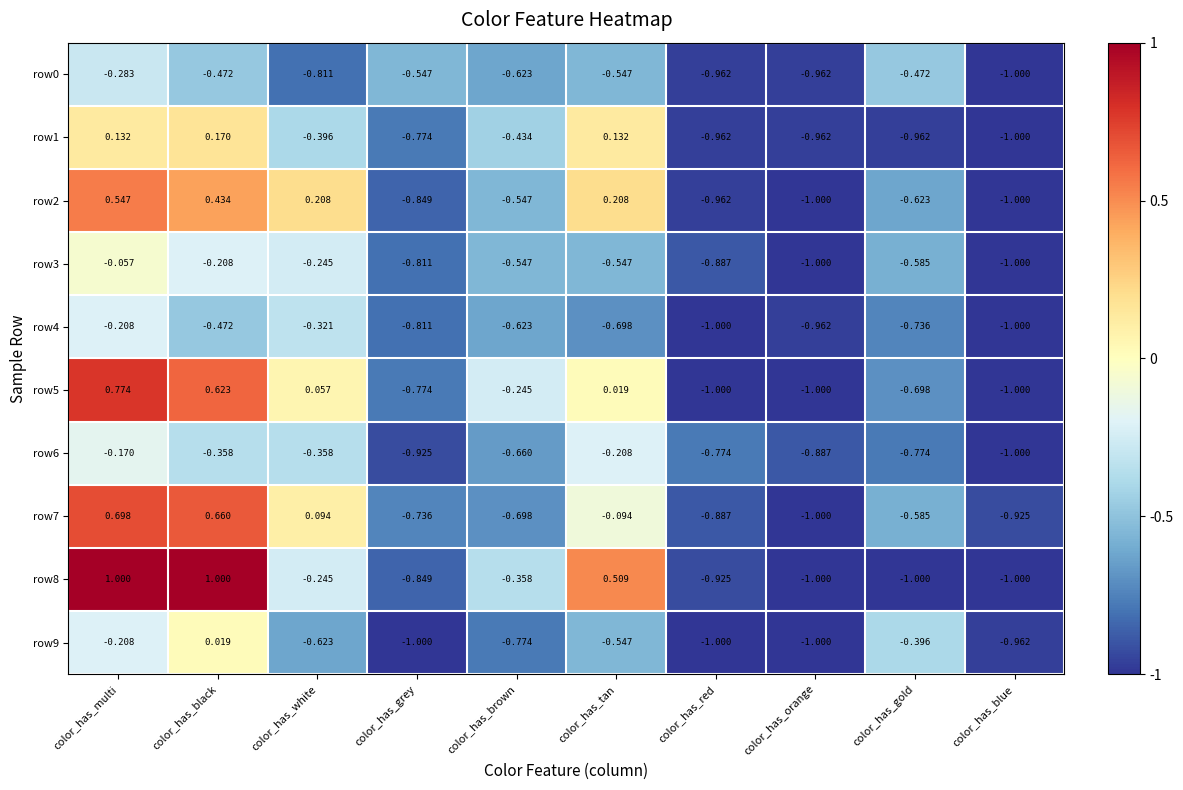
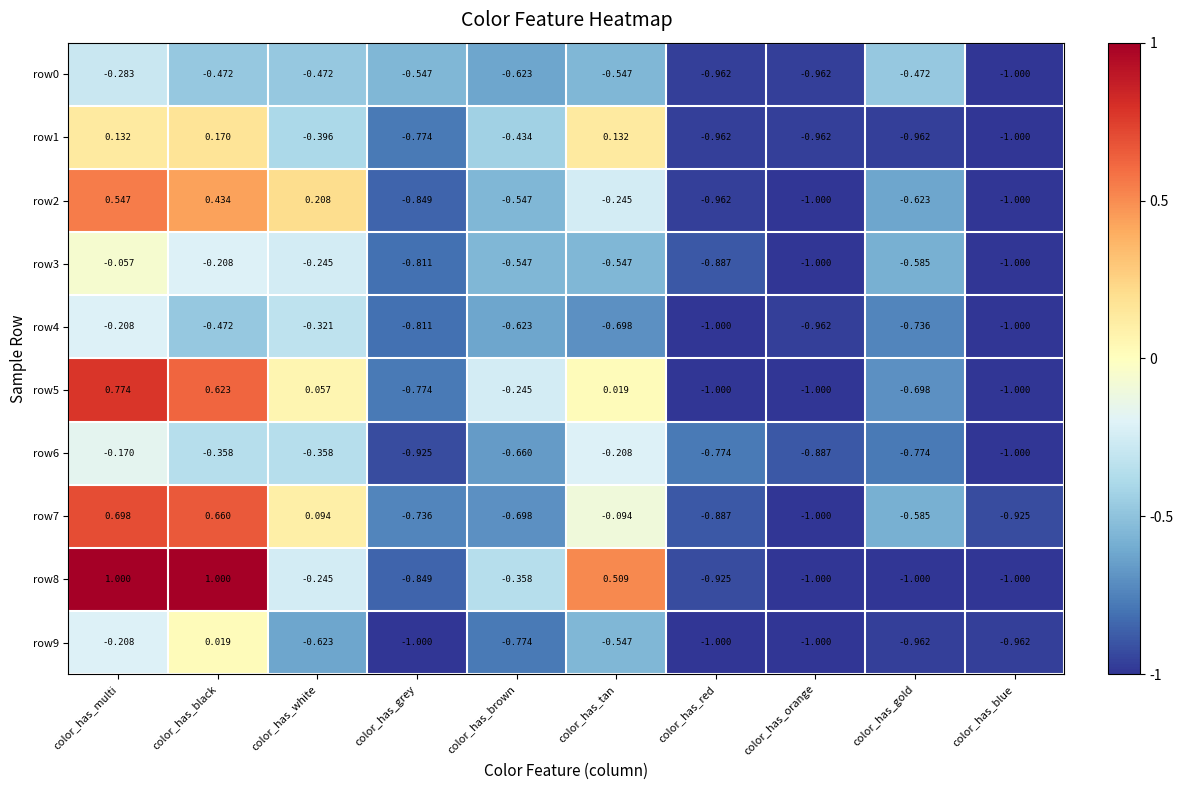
  {
    "row0": {
      "color_has_multi": -0.283,
      "color_has_black": -0.472,
-     "color_has_white": -0.811,
+     "color_has_white": -0.472,
      "color_has_grey": -0.547,
      "color_has_brown": -0.623,
      "color_has_tan": -0.547,
      "color_has_red": -0.962,
      "color_has_orange": -0.962,
      "color_has_gold": -0.472,
      "color_has_blue": -1.000
    },
    "row1": {
      "color_has_multi": 0.132,
      "color_has_black": 0.170,
      "color_has_white": -0.396,
      "color_has_grey": -0.774,
      "color_has_brown": -0.434,
      "color_has_tan": 0.132,
      "color_has_red": -0.962,
      "color_has_orange": -0.962,
      "color_has_gold": -0.962,
      "color_has_blue": -1.000
    },
    "row2": {
      "color_has_multi": 0.547,
      "color_has_black": 0.434,
      "color_has_white": 0.208,
      "color_has_grey": -0.849,
      "color_has_brown": -0.547,
-     "color_has_tan": 0.208,
+     "color_has_tan": -0.245,
      "color_has_red": -0.962,
      "color_has_orange": -1.000,
      "color_has_gold": -0.623,
      "color_has_blue": -1.000
    },
    "row3": {
      "color_has_multi": -0.057,
      "color_has_black": -0.208,
      "color_has_white": -0.245,
      "color_has_grey": -0.811,
      "color_has_brown": -0.547,
      "color_has_tan": -0.547,
      "color_has_red": -0.887,
      "color_has_orange": -1.000,
      "color_has_gold": -0.585,
      "color_has_blue": -1.000
    },
    "row4": {
      "color_has_multi": -0.208,
      "color_has_black": -0.472,
      "color_has_white": -0.321,
      "color_has_grey": -0.811,
      "color_has_brown": -0.623,
      "color_has_tan": -0.698,
      "color_has_red": -1.000,
      "color_has_orange": -0.962,
      "color_has_gold": -0.736,
      "color_has_blue": -1.000
    },
    "row5": {
      "color_has_multi": 0.774,
      "color_has_black": 0.623,
      "color_has_white": 0.057,
      "color_has_grey": -0.774,
      "color_has_brown": -0.245,
      "color_has_tan": 0.019,
      "color_has_red": -1.000,
      "color_has_orange": -1.000,
      "color_has_gold": -0.698,
      "color_has_blue": -1.000
    },
    "row6": {
      "color_has_multi": -0.170,
      "color_has_black": -0.358,
      "color_has_white": -0.358,
      "color_has_grey": -0.925,
      "color_has_brown": -0.660,
      "color_has_tan": -0.208,
      "color_has_red": -0.774,
      "color_has_orange": -0.887,
      "color_has_gold": -0.774,
      "color_has_blue": -1.000
    },
    "row7": {
      "color_has_multi": 0.698,
      "color_has_black": 0.660,
      "color_has_white": 0.094,
      "color_has_grey": -0.736,
      "color_has_brown": -0.698,
      "color_has_tan": -0.094,
      "color_has_red": -0.887,
      "color_has_orange": -1.000,
      "color_has_gold": -0.585,
      "color_has_blue": -0.925
    },
    "row8": {
      "color_has_multi": 1.000,
      "color_has_black": 1.000,
      "color_has_white": -0.245,
      "color_has_grey": -0.849,
      "color_has_brown": -0.358,
      "color_has_tan": 0.509,
      "color_has_red": -0.925,
      "color_has_orange": -1.000,
      "color_has_gold": -1.000,
      "color_has_blue": -1.000
    },
    "row9": {
      "color_has_multi": -0.208,
      "color_has_black": 0.019,
      "color_has_white": -0.623,
      "color_has_grey": -1.000,
      "color_has_brown": -0.774,
      "color_has_tan": -0.547,
      "color_has_red": -1.000,
      "color_has_orange": -1.000,
-     "color_has_gold": -0.396,
+     "color_has_gold": -0.962,
      "color_has_blue": -0.962
    }
  }
